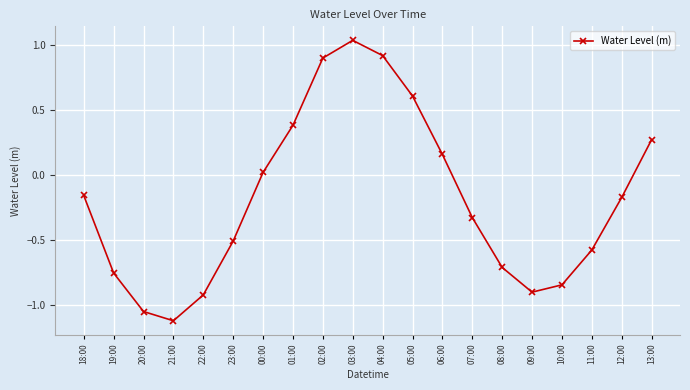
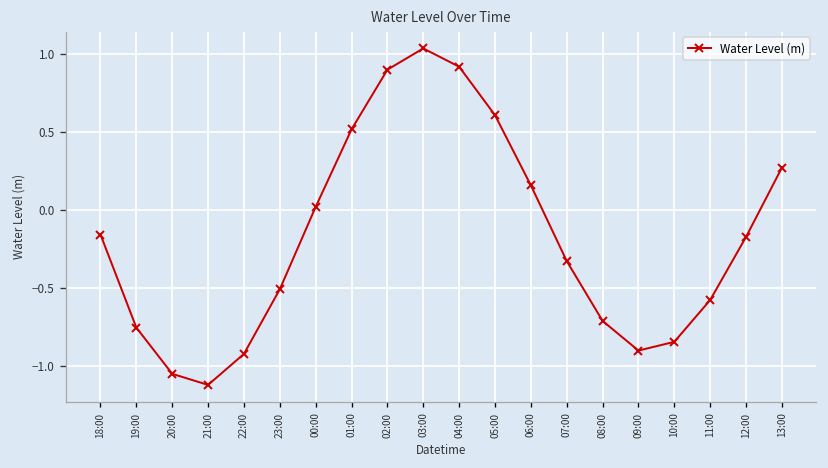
  {
    "18:00": -0.16,
    "19:00": -0.76,
    "20:00": -1.05,
    "21:00": -1.12,
    "22:00": -0.92,
    "23:00": -0.51,
    "00:00": 0.02,
-   "01:00": 0.38,
+   "01:00": 0.51,
    "02:00": 0.90,
    "03:00": 1.03,
    "04:00": 0.92,
    "05:00": 0.61,
    "06:00": 0.16,
    "07:00": -0.33,
    "08:00": -0.71,
    "09:00": -0.90,
    "10:00": -0.85,
    "11:00": -0.58,
    "12:00": -0.17,
    "13:00": 0.27
  }
